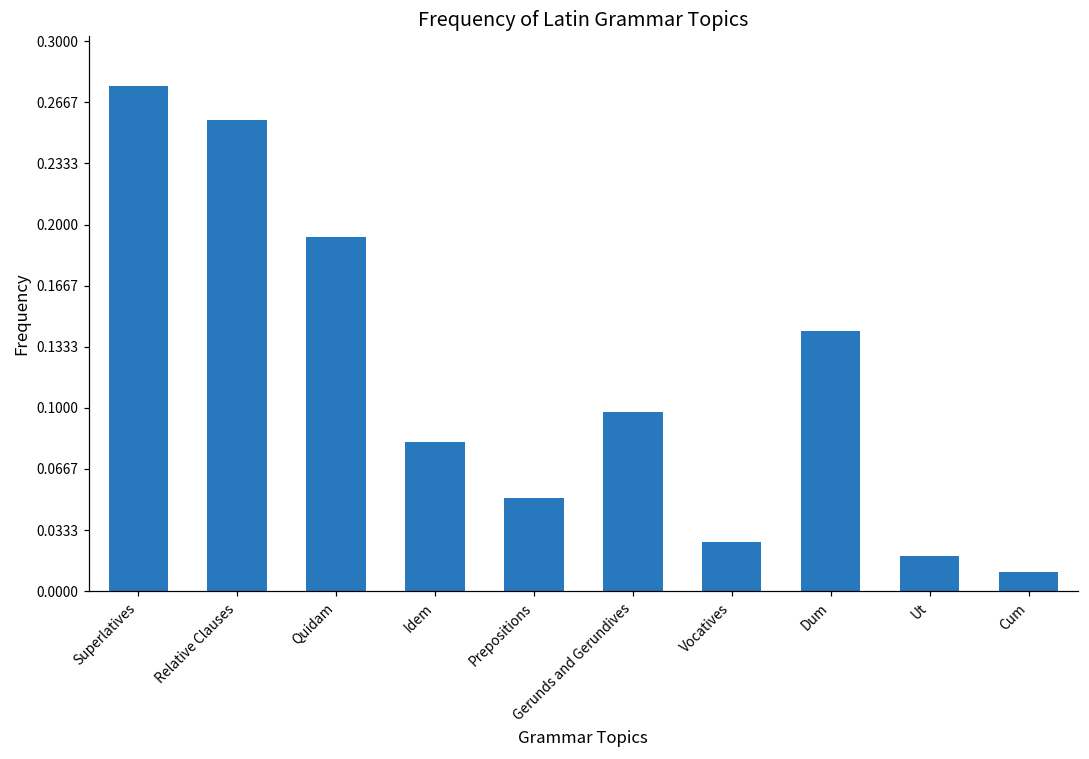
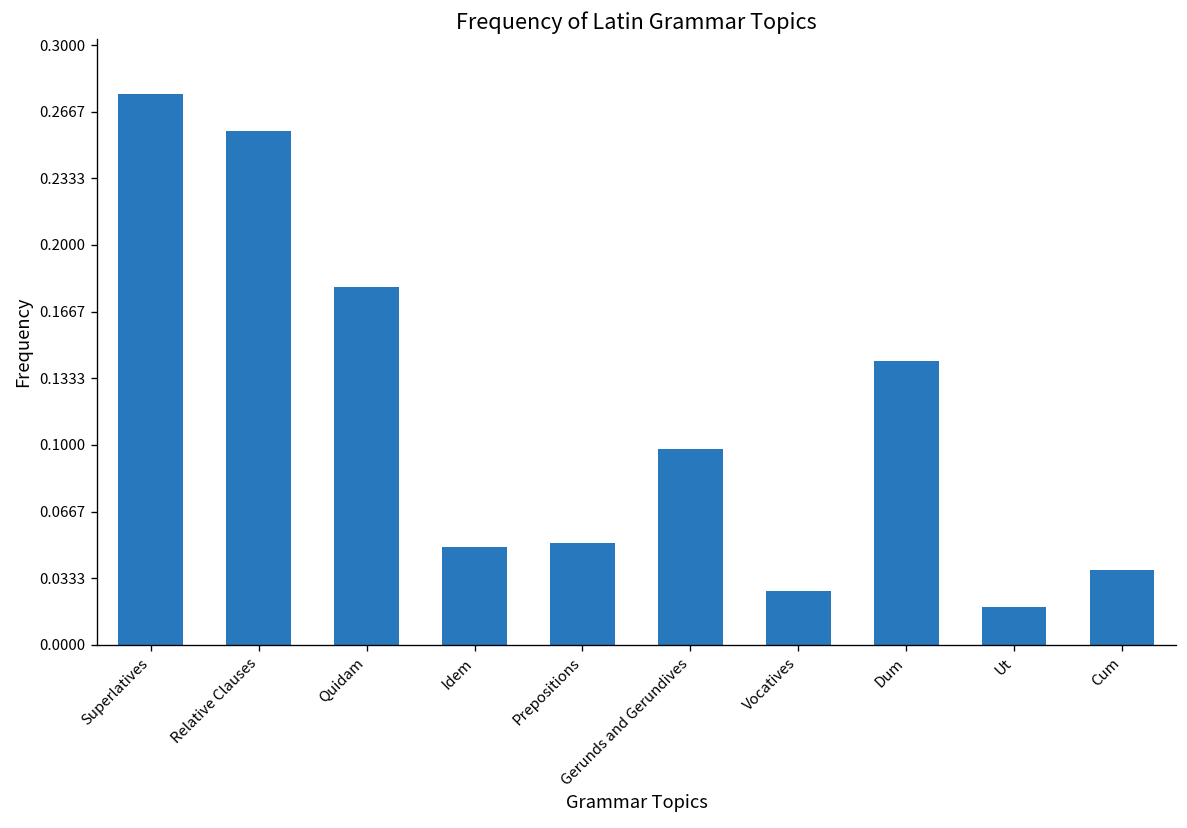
  {
    "Superlatives": 0.276,
    "Relative Clauses": 0.257,
-   "Quidam": 0.193,
-   "Idem": 0.082,
+   "Quidam": 0.179,
+   "Idem": 0.049,
    "Prepositions": 0.051,
    "Gerunds and Gerundives": 0.098,
    "Vocatives": 0.027,
    "Dum": 0.142,
    "Ut": 0.019,
-   "Cum": 0.011
+   "Cum": 0.037
  }
